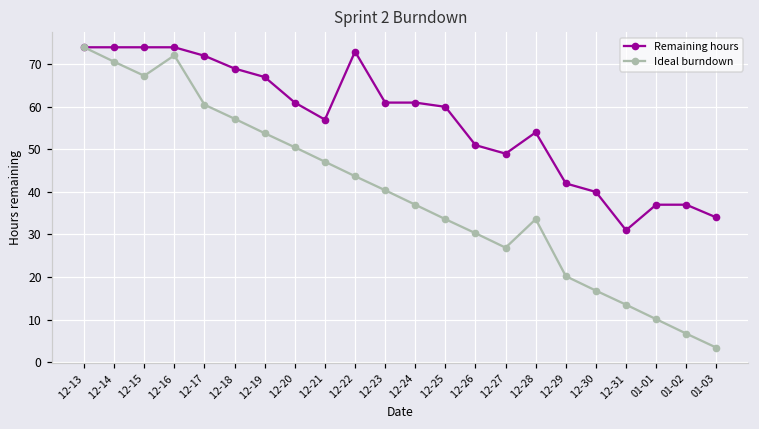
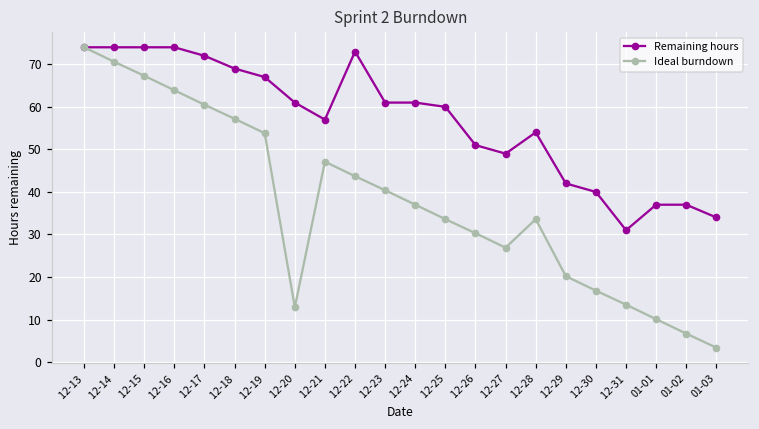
  {
    "Remaining hours": {
      "12-14": 74,
      "12-15": 74,
      "12-16": 74,
      "12-17": 72,
      "12-18": 69,
      "12-19": 67,
      "12-20": 61,
      "12-21": 57,
      "12-22": 73,
      "12-23": 61,
      "12-24": 61,
      "12-25": 60,
      "12-26": 51,
      "12-27": 49,
      "12-28": 54,
      "12-29": 42,
      "12-30": 40,
      "12-31": 31,
      "01-01": 37,
      "01-02": 37,
      "01-03": 34
    },
    "Ideal burndown": {
      "12-14": 71,
      "12-15": 67,
-     "12-16": 72,
+     "12-16": 64,
      "12-17": 61,
      "12-18": 57,
      "12-19": 54,
-     "12-20": 51,
+     "12-20": 13,
      "12-21": 47,
      "12-22": 44,
      "12-23": 40,
      "12-24": 37,
      "12-25": 34,
      "12-26": 30,
      "12-27": 27,
      "12-28": 34,
      "12-29": 20,
      "12-30": 17,
      "12-31": 14,
      "01-01": 10,
      "01-02": 7,
      "01-03": 3
    }
  }
